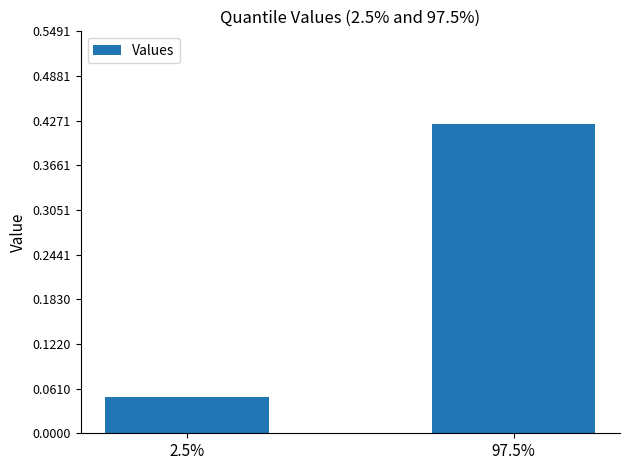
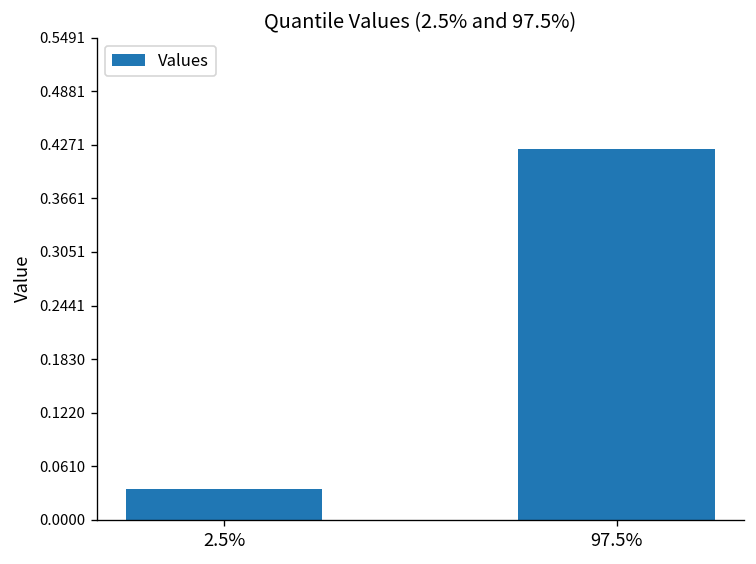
  {
-   "2.5%": 0.05,
+   "2.5%": 0.04,
    "97.5%": 0.42
  }
